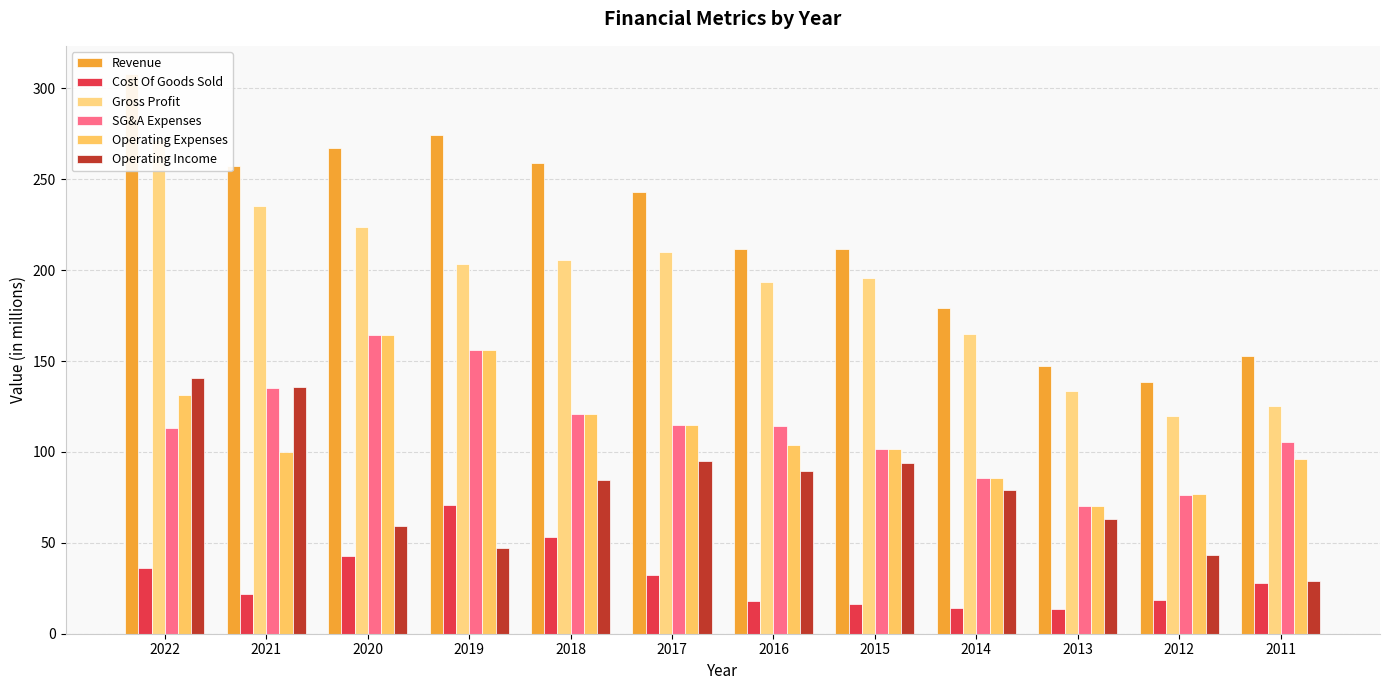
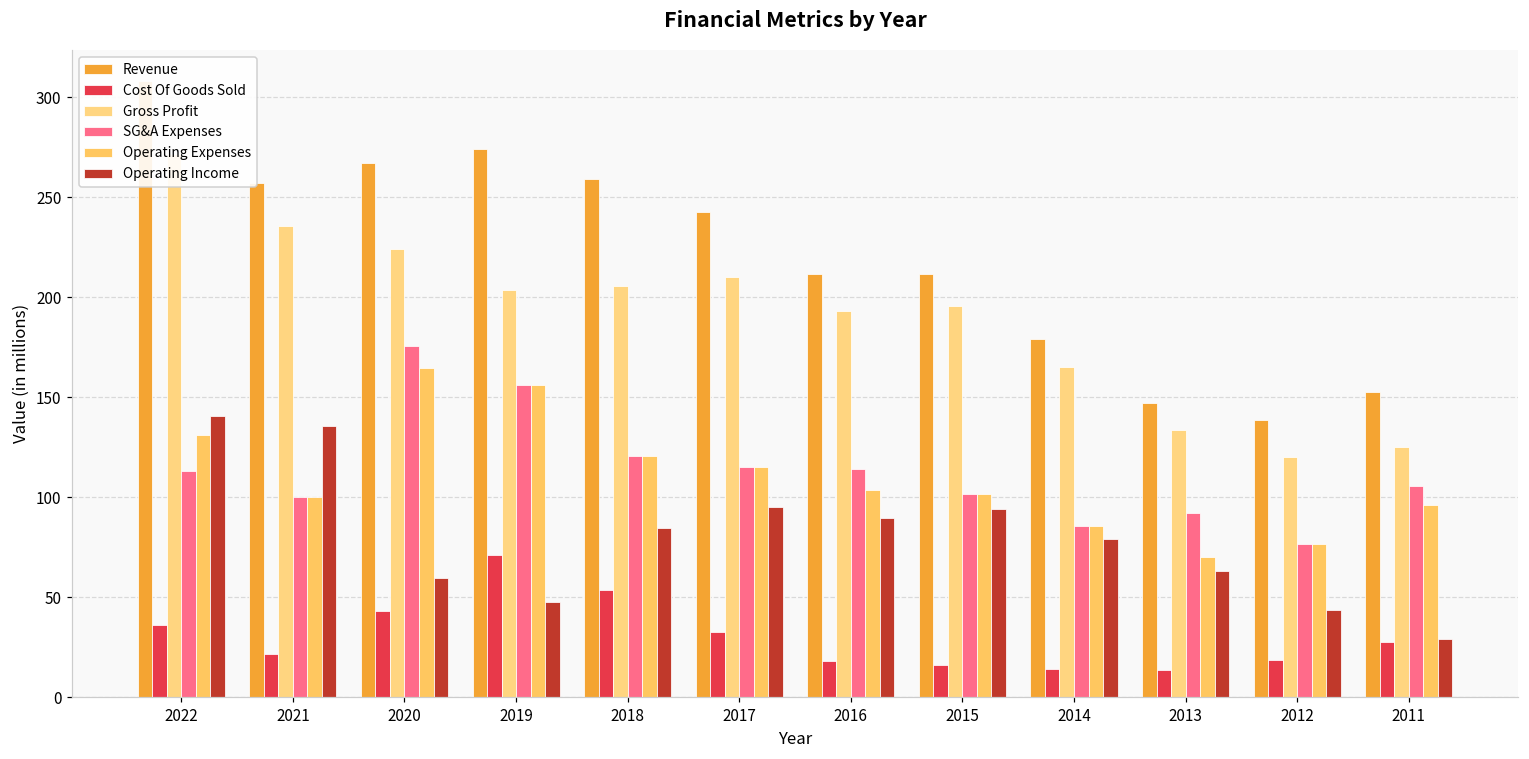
  {
    "SG&A Expenses": {
      "2022": 113,
-     "2021": 135,
-     "2020": 165,
+     "2021": 100,
+     "2020": 176,
      "2019": 156,
      "2018": 121,
      "2017": 115,
      "2016": 114,
      "2015": 102,
      "2014": 86,
-     "2013": 70,
+     "2013": 92,
      "2012": 77,
      "2011": 106
    }
  }
